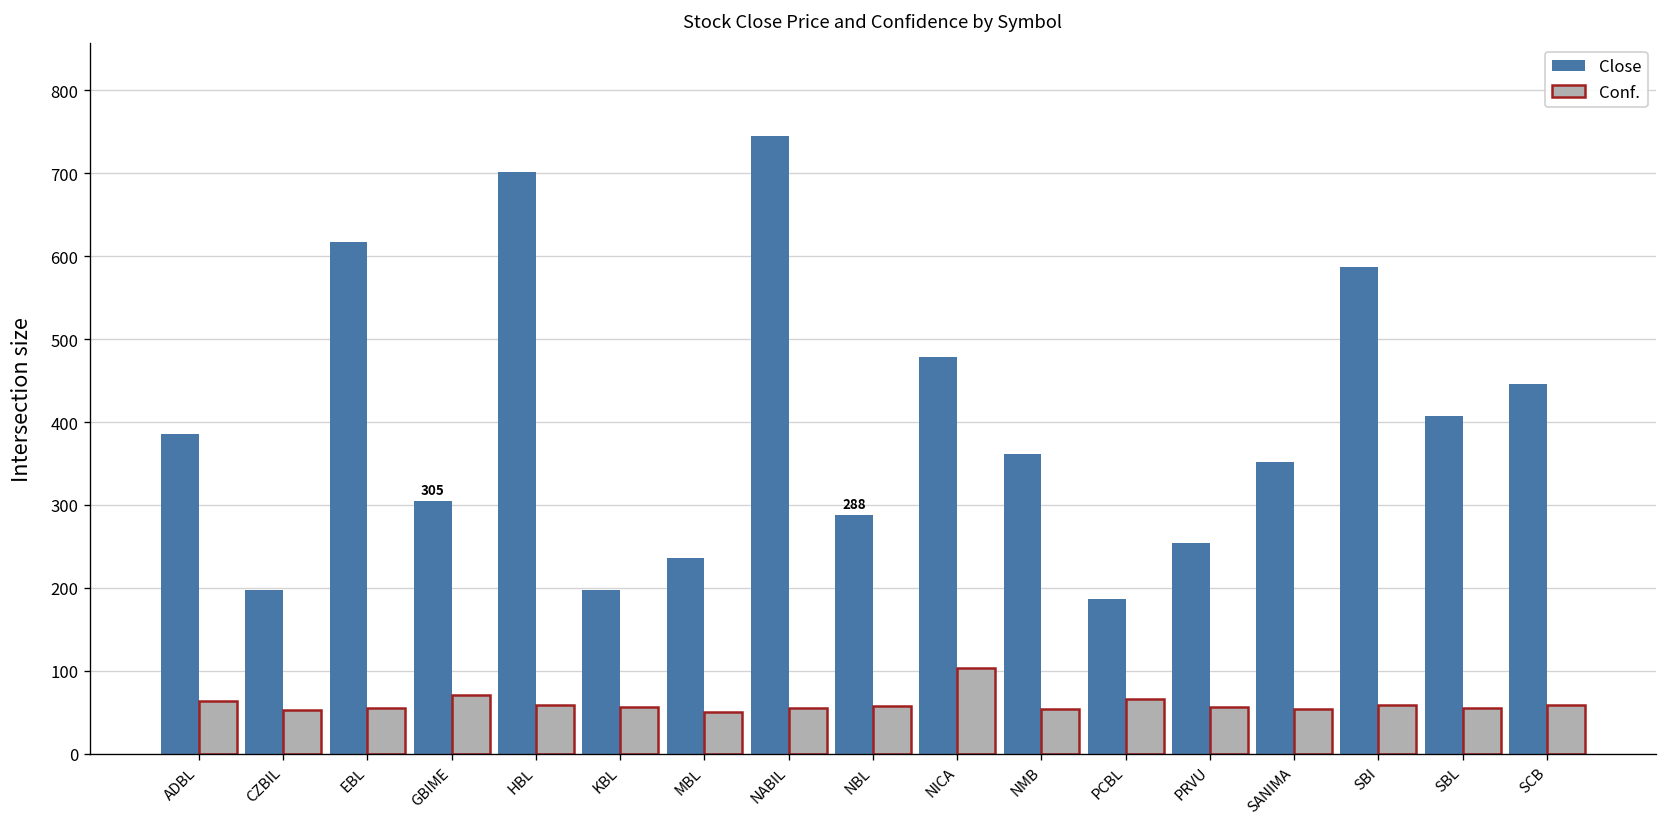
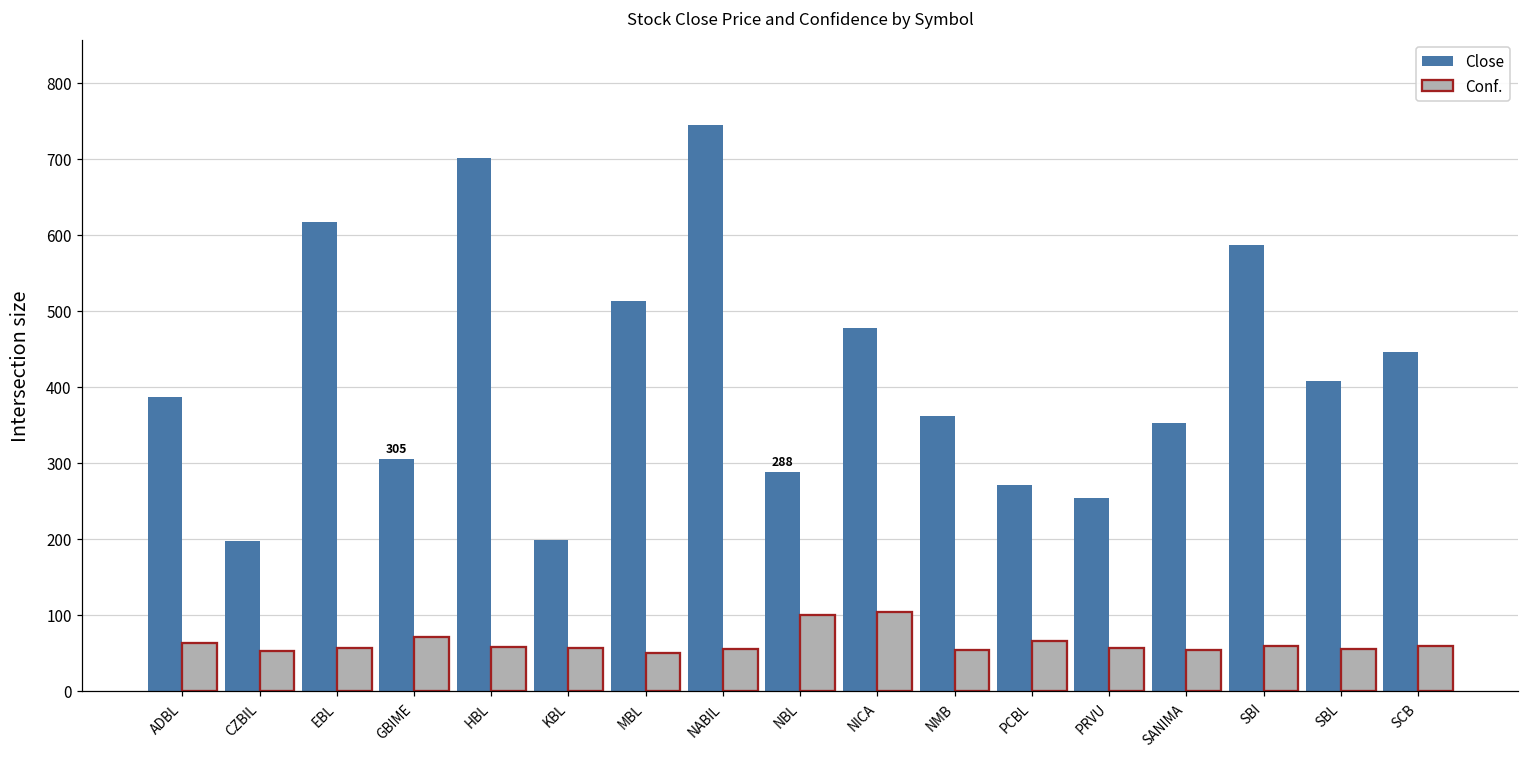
  {
    "Close": {
      "ADBL": 390,
      "CZBIL": 200,
      "EBL": 620,
      "HBL": 700,
      "KBL": 200,
-     "MBL": 240,
+     "MBL": 510,
      "NABIL": 750,
      "NICA": 480,
      "NMB": 360,
-     "PCBL": 190,
+     "PCBL": 270,
      "PRVU": 250,
      "SANIMA": 350,
      "SBI": 590,
      "SBL": 410,
      "SCB": 450
    },
    "Conf.": {
      "ADBL": 60,
      "CZBIL": 50,
      "EBL": 60,
      "GBIME": 70,
      "HBL": 60,
      "KBL": 60,
      "MBL": 50,
      "NABIL": 60,
-     "NBL": 60,
+     "NBL": 100,
      "NICA": 100,
      "NMB": 50,
      "PCBL": 70,
      "PRVU": 60,
      "SANIMA": 50,
      "SBI": 60,
      "SBL": 50,
      "SCB": 60
    }
  }
